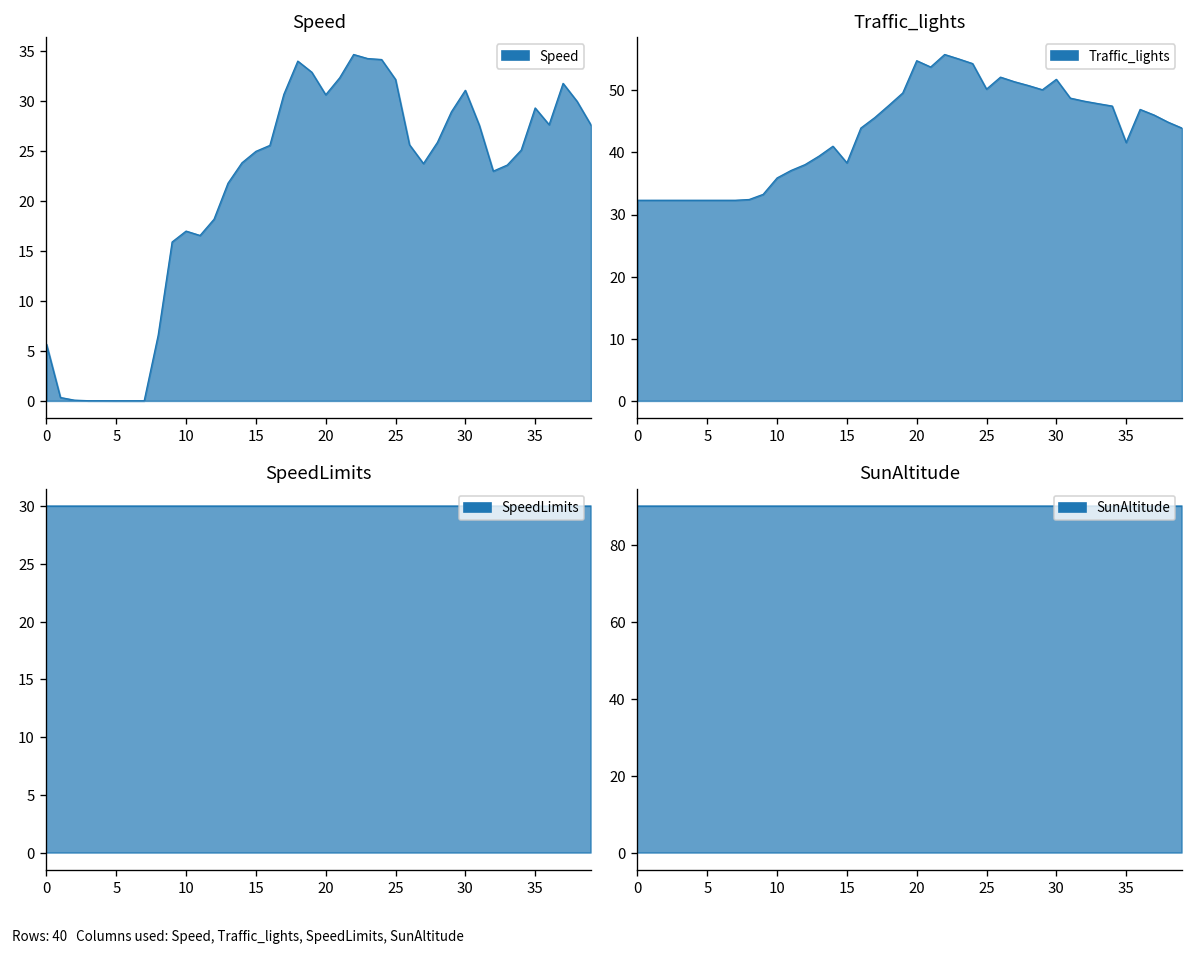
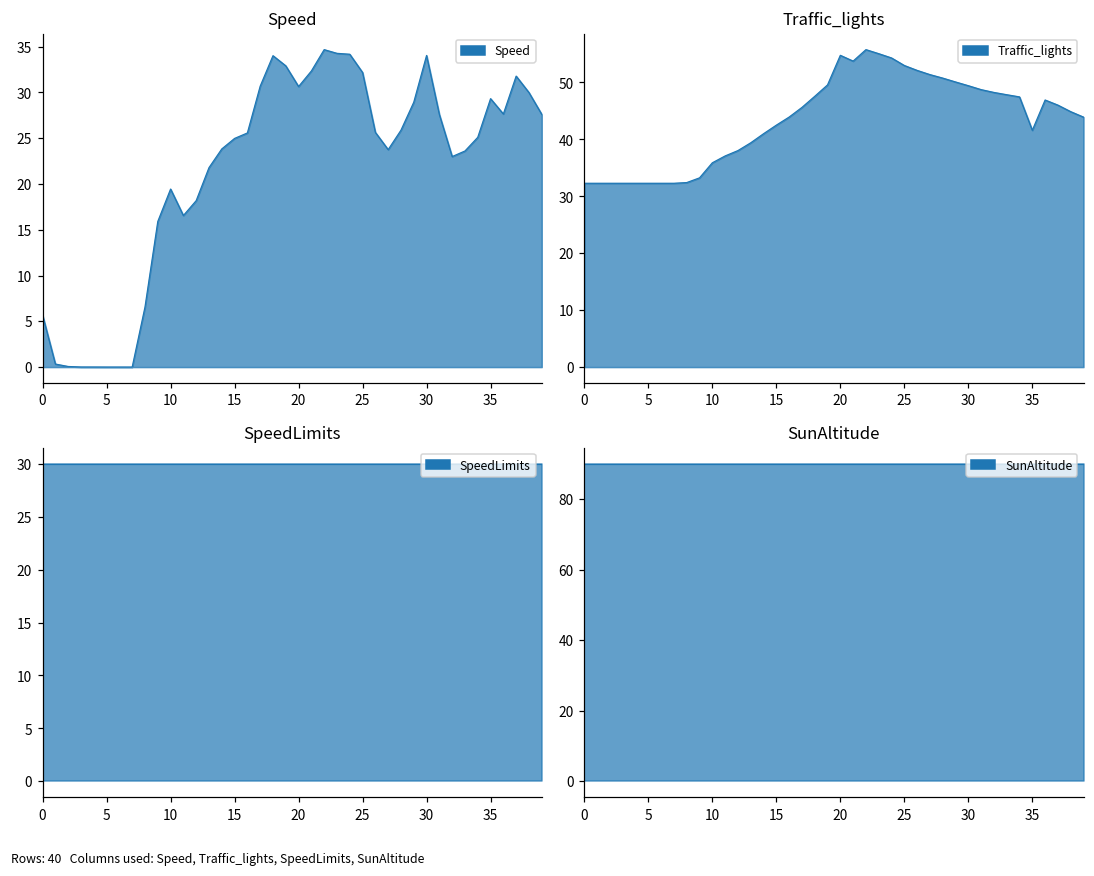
  {
    "Speed": {
      "0": 6,
      "5": 0,
-     "10": 17,
+     "10": 19,
      "15": 25,
      "20": 31,
      "25": 32,
-     "30": 31,
+     "30": 34,
      "35": 29
    },
    "Traffic_lights": {
      "0": 32,
      "5": 32,
      "10": 36,
-     "15": 38,
+     "15": 43,
      "20": 55,
-     "25": 50,
-     "30": 52,
+     "25": 53,
+     "30": 49,
      "35": 42
    },
    "SpeedLimits": {
      "0": 30,
      "5": 30,
      "10": 30,
      "15": 30,
      "20": 30,
      "25": 30
    },
    "SunAltitude": {
      "0": 90,
      "5": 90,
      "10": 90,
      "15": 90,
      "20": 90,
      "25": 90
    }
  }
